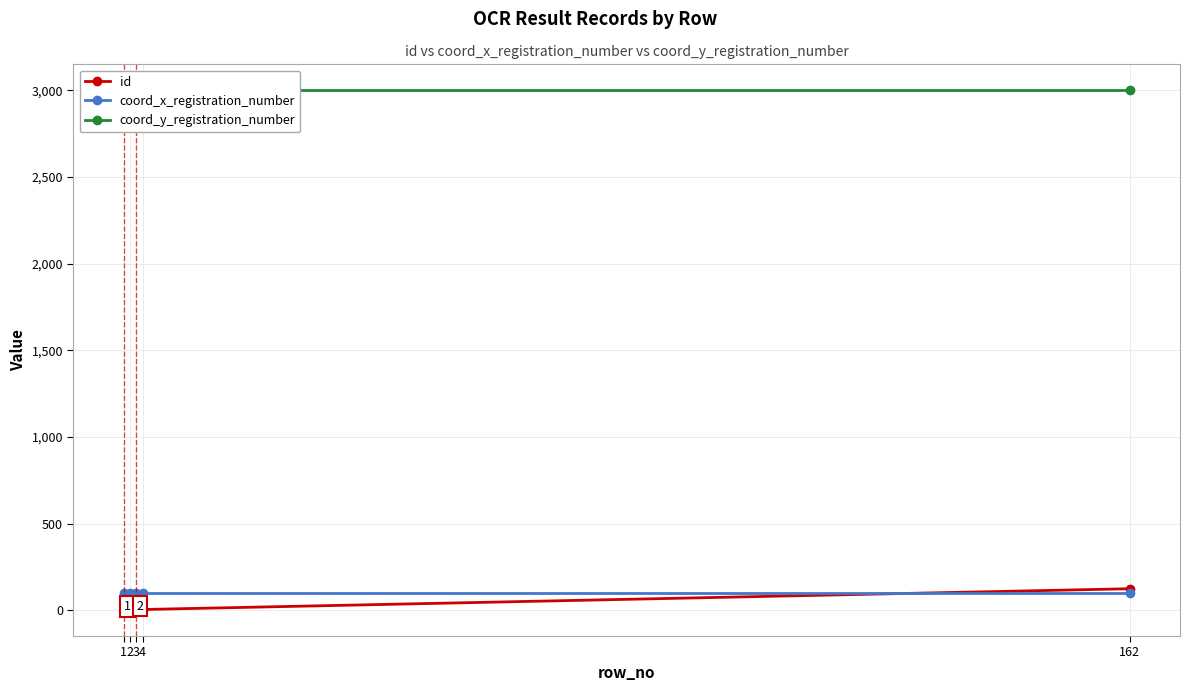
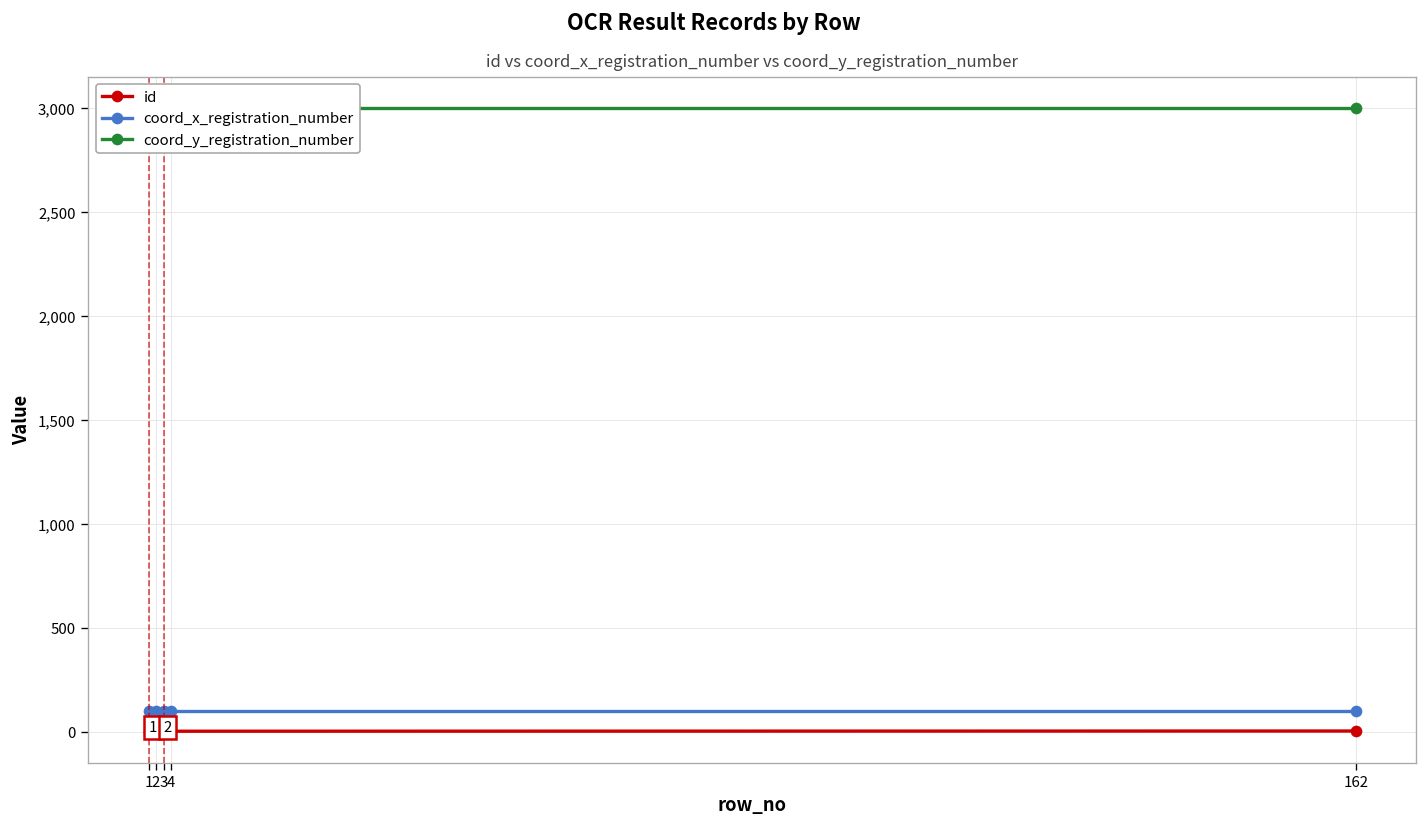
  {
    "id": {
-     "162": "120"
+     "162": "10"
    },
    "coord_x_registration_number": {
      "1": "100",
      "2": "100",
      "3": "100",
      "4": "100",
      "162": "100"
    },
    "coord_y_registration_number": {
      "162": "3,000"
    }
  }
